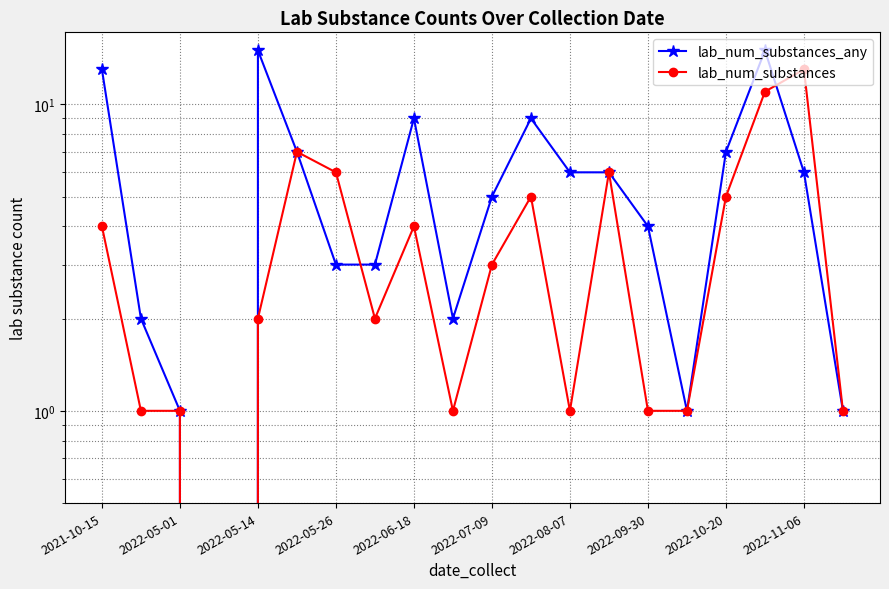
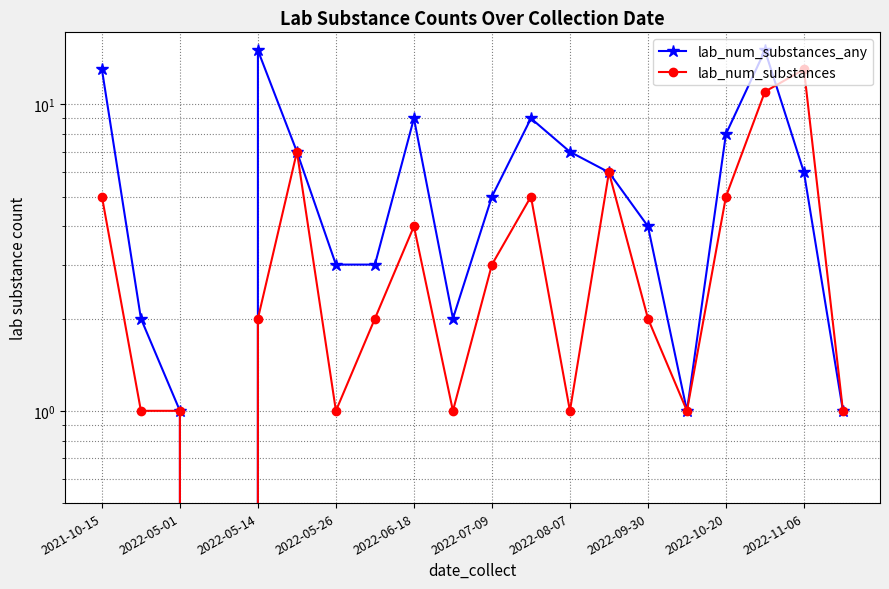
  {
    "lab_num_substances_any": {
      "2021-10-15": 13,
      "2022-05-14": 15,
      "2022-05-26": 3,
      "2022-06-18": 9,
-     "2022-08-07": 6,
+     "2022-08-07": 7,
      "2022-09-30": 4,
-     "2022-10-20": 7,
+     "2022-10-20": 8,
      "2022-11-06": 6
    },
    "lab_num_substances": {
-     "2021-10-15": 4,
+     "2021-10-15": 5,
      "2022-05-14": 2,
-     "2022-05-26": 6,
+     "2022-05-26": 1,
      "2022-06-18": 4,
      "2022-08-07": 1,
-     "2022-09-30": 1,
+     "2022-09-30": 2,
      "2022-10-20": 5
    }
  }
